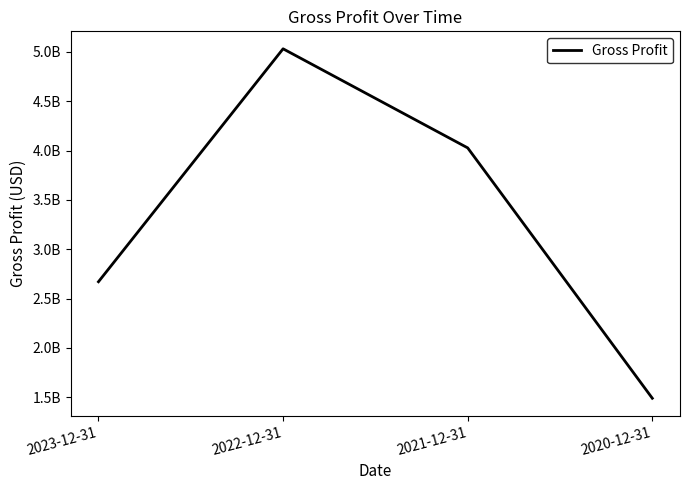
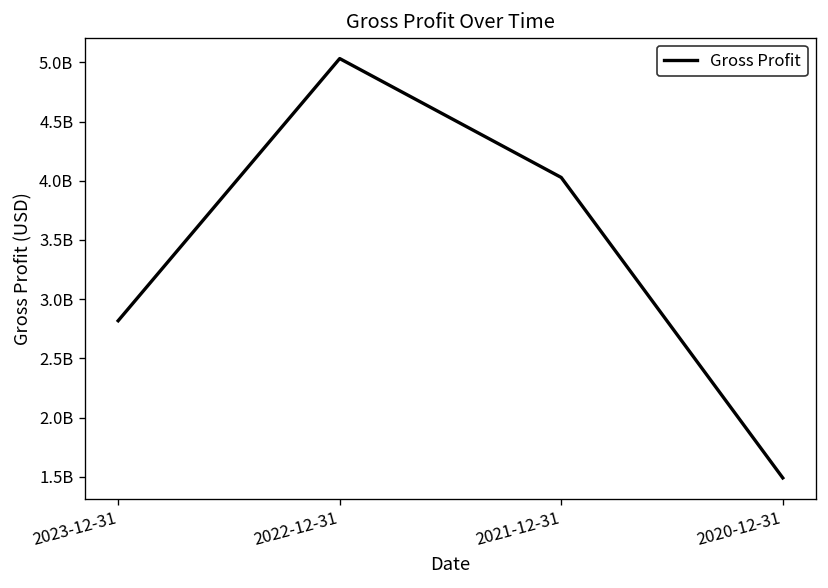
  {
-   "2023-12-31": 2700000000,
+   "2023-12-31": 2800000000,
    "2022-12-31": 5000000000,
    "2021-12-31": 4000000000,
    "2020-12-31": 1500000000
  }
